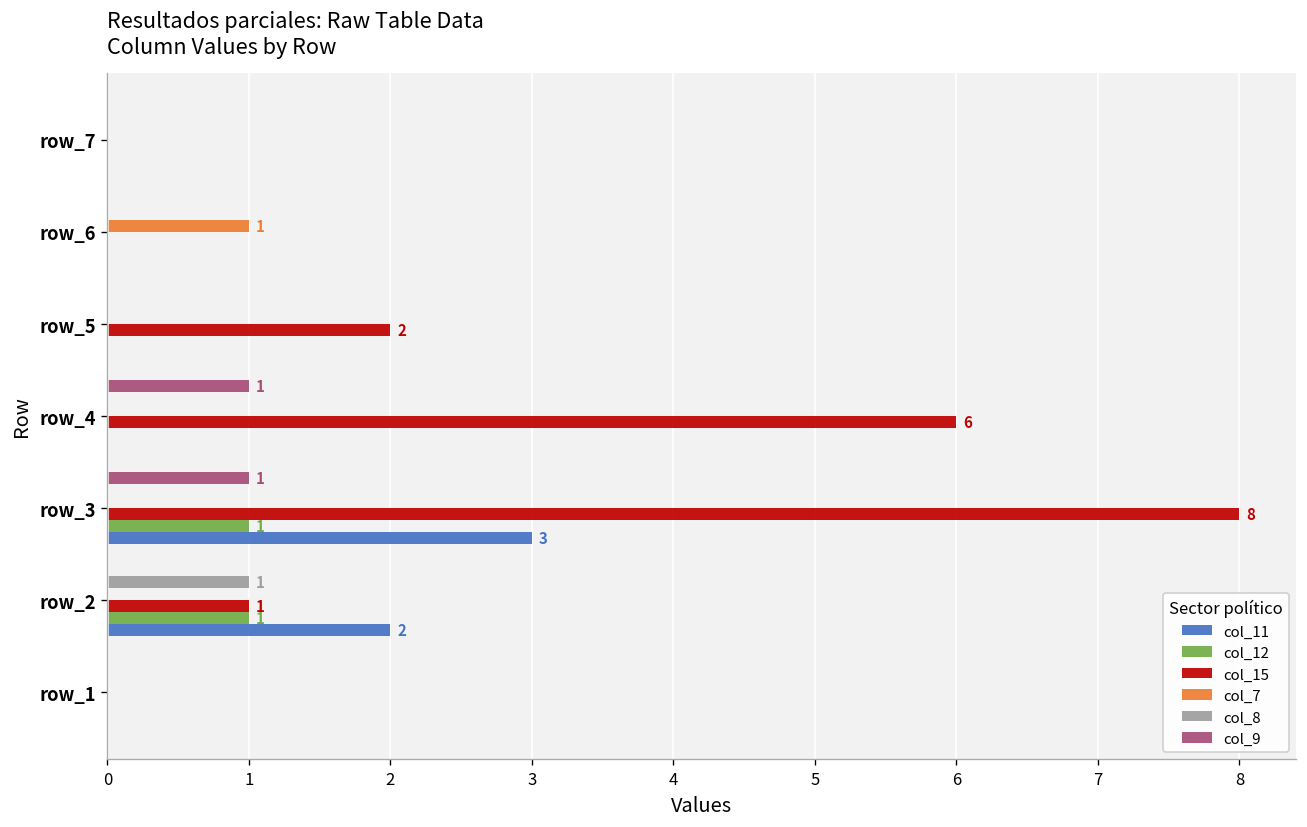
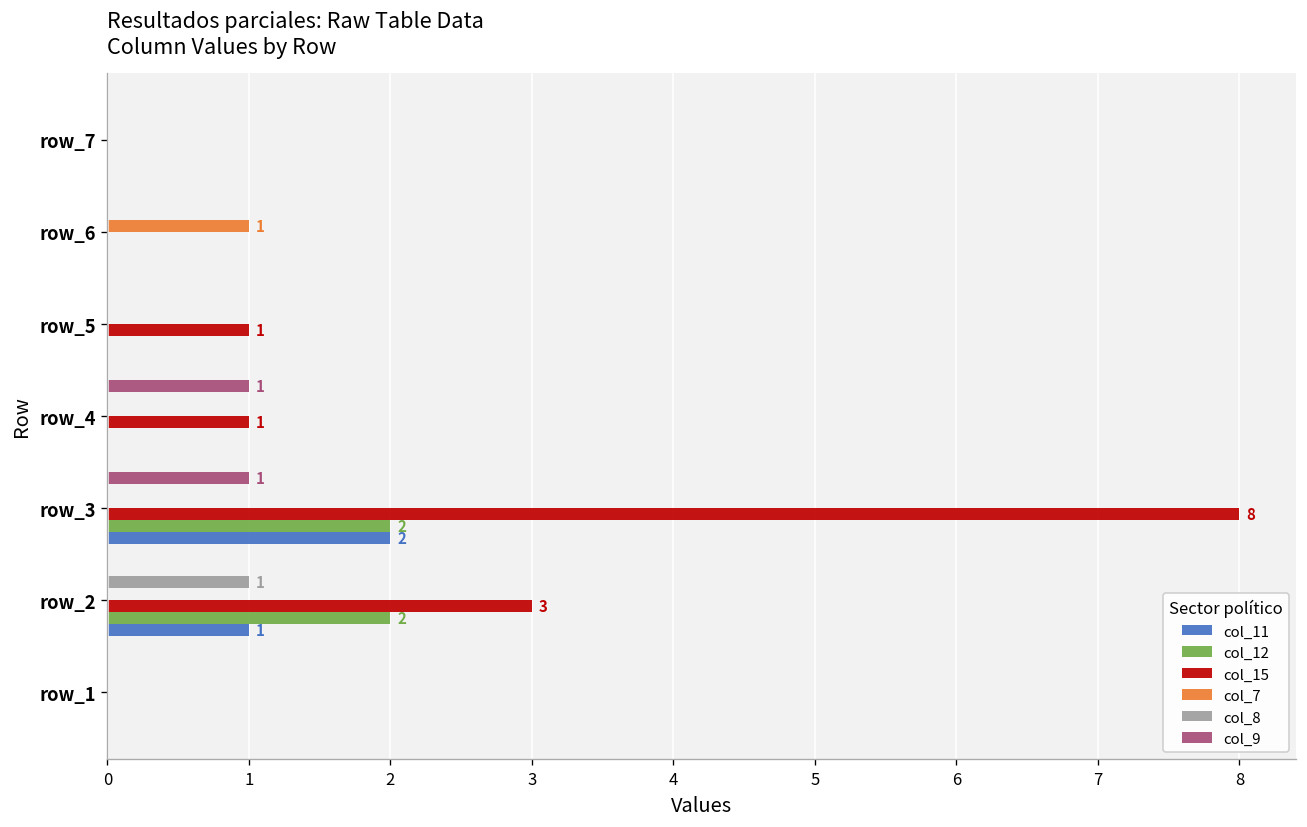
  {
    "col_11": {
-     "row_3": 3,
-     "row_2": 2
+     "row_3": 2,
+     "row_2": 1
    },
    "col_12": {
-     "row_3": 1,
-     "row_2": 1
+     "row_3": 2,
+     "row_2": 2
    },
    "col_15": {
-     "row_5": 2,
-     "row_4": 6,
+     "row_5": 1,
+     "row_4": 1,
      "row_3": 8,
-     "row_2": 1
+     "row_2": 3
    },
    "col_7": {
      "row_6": 1
    },
    "col_8": {
      "row_2": 1
    },
    "col_9": {
      "row_4": 1,
      "row_3": 1
    }
  }
